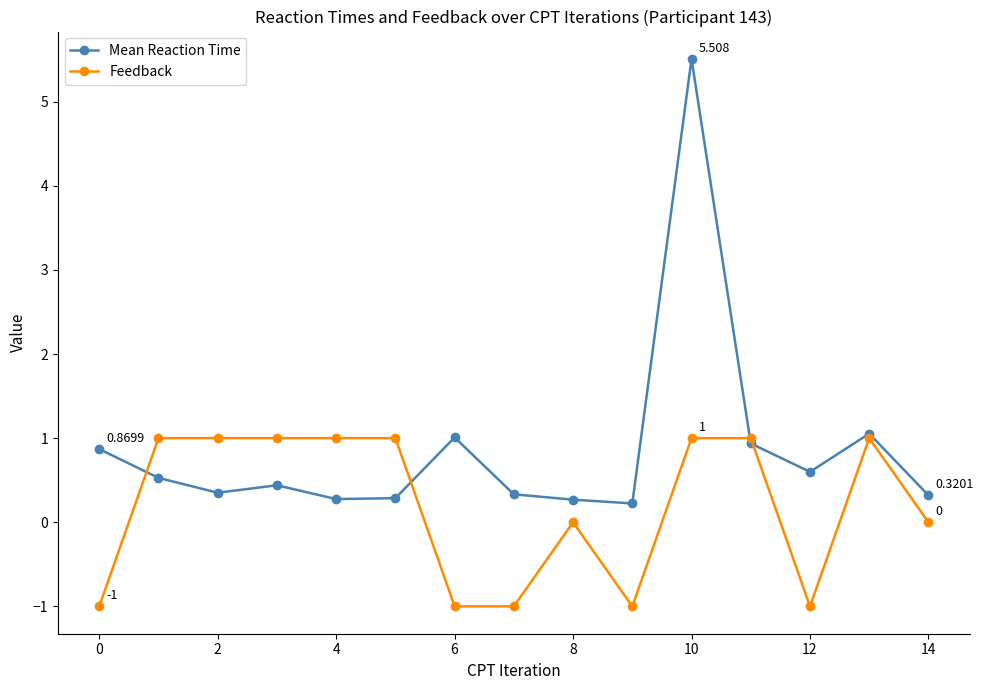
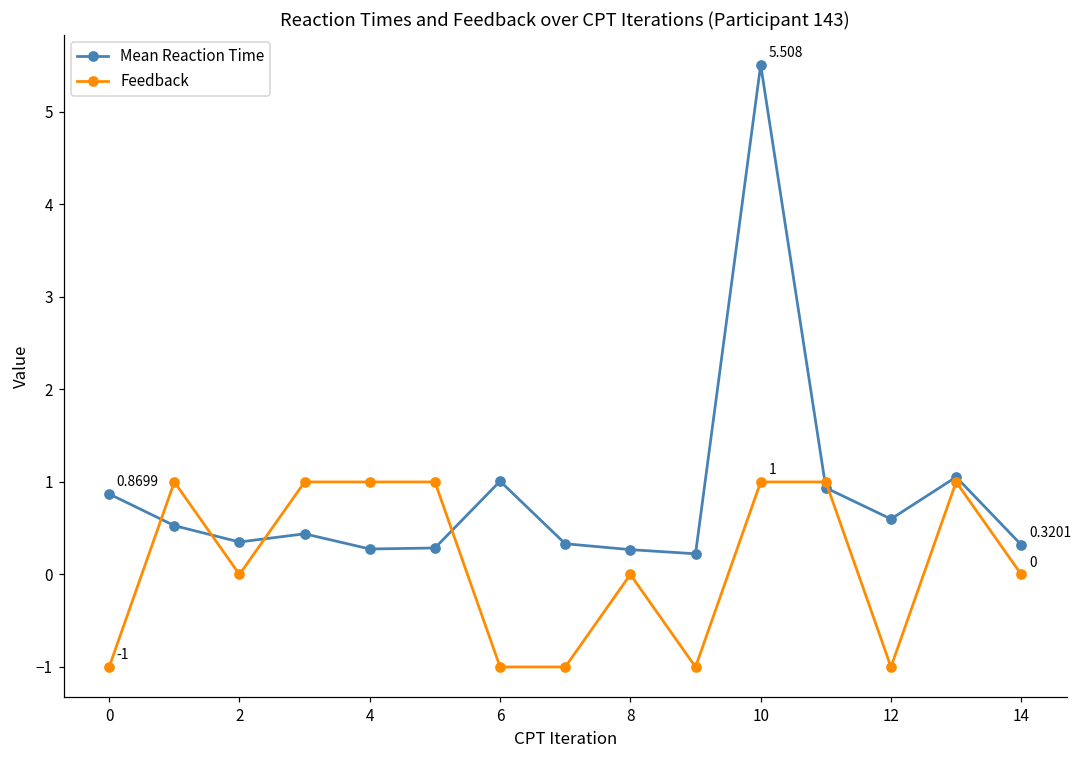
  {
    "Mean Reaction Time": {
      "0": 0.8699,
      "10": 5.508,
      "14": 0.3201
    },
    "Feedback": {
-     "2": 1,
+     "2": 0,
      "4": 1,
      "6": -1,
      "8": 0,
      "12": -1
    }
  }
